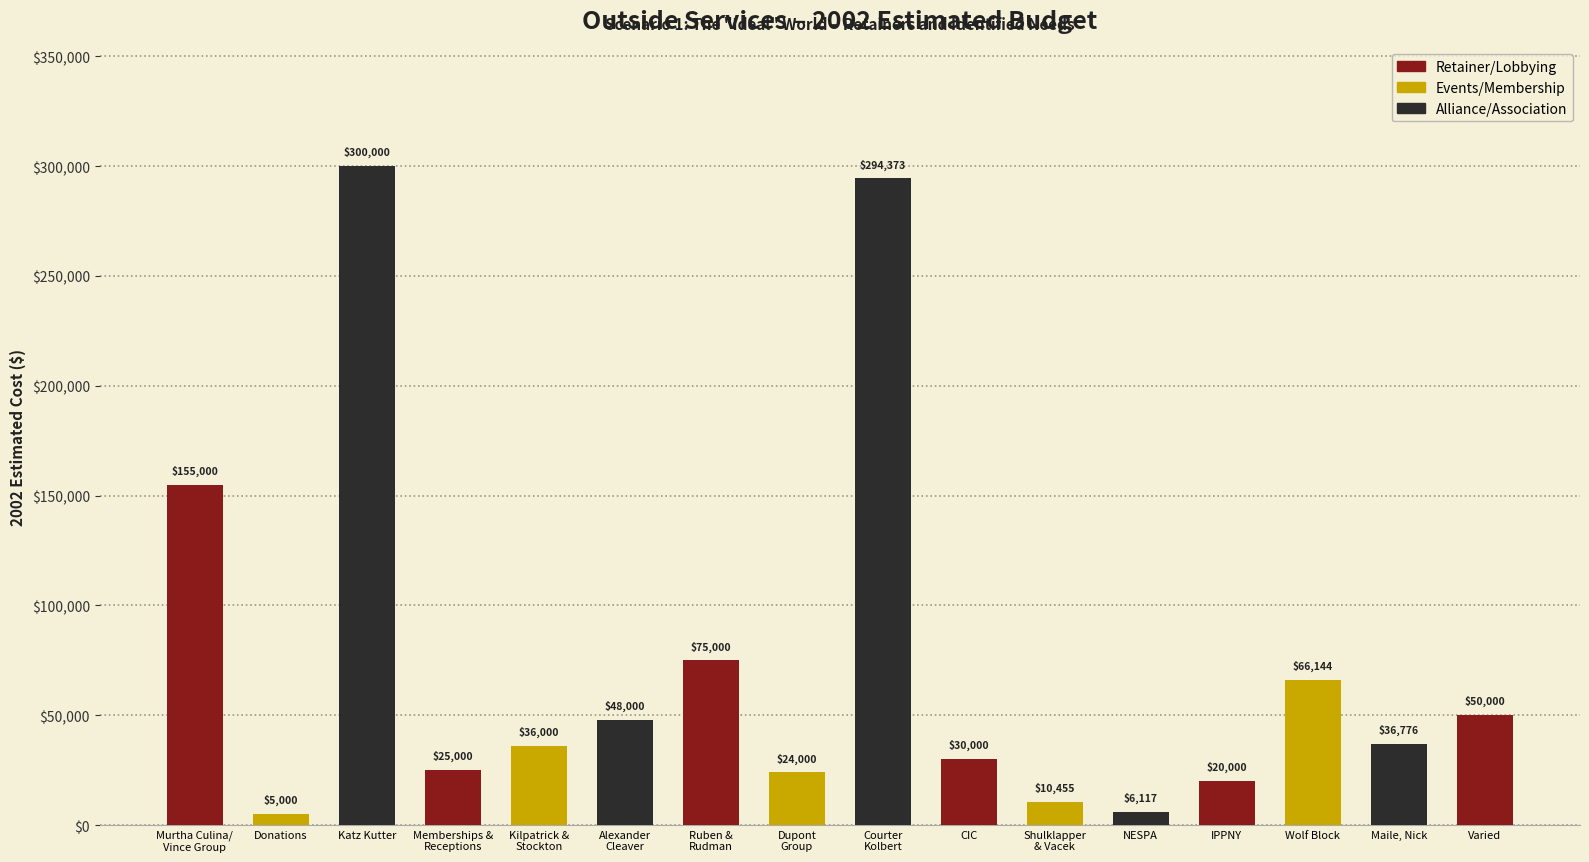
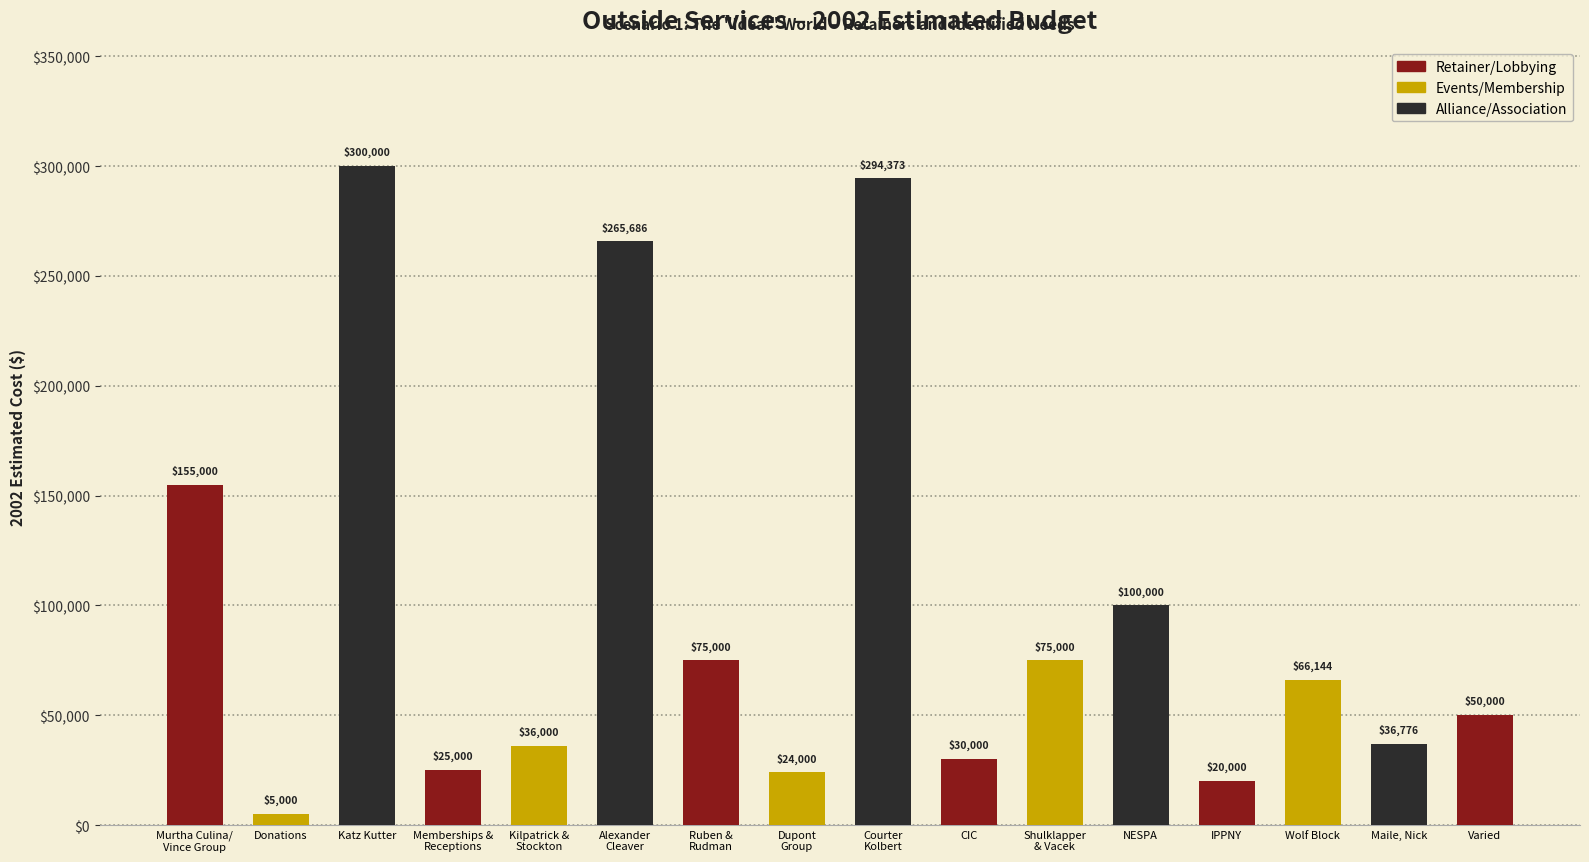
  {
    "Murtha Culina/ Vince Group": "$155,000",
    "Donations": "$5,000",
    "Katz Kutter": "$300,000",
    "Memberships & Receptions": "$25,000",
    "Kilpatrick & Stockton": "$36,000",
-   "Alexander Cleaver": "$48,000",
+   "Alexander Cleaver": "$265,686",
    "Ruben & Rudman": "$75,000",
    "Dupont Group": "$24,000",
    "Courter Kolbert": "$294,373",
    "CIC": "$30,000",
-   "Shulklapper & Vacek": "$10,455",
-   "NESPA": "$6,117",
+   "Shulklapper & Vacek": "$75,000",
+   "NESPA": "$100,000",
    "IPPNY": "$20,000",
    "Wolf Block": "$66,144",
    "Maile, Nick": "$36,776",
    "Varied": "$50,000"
  }
